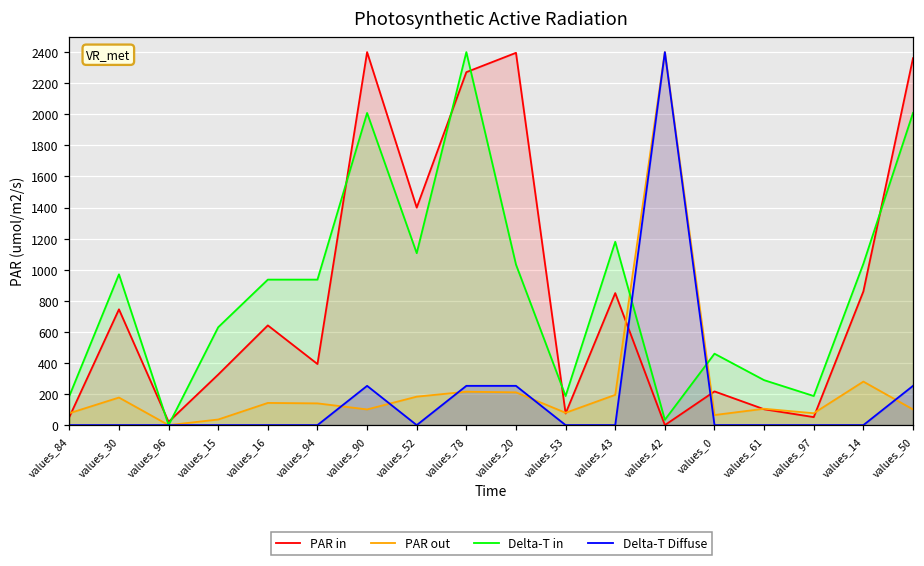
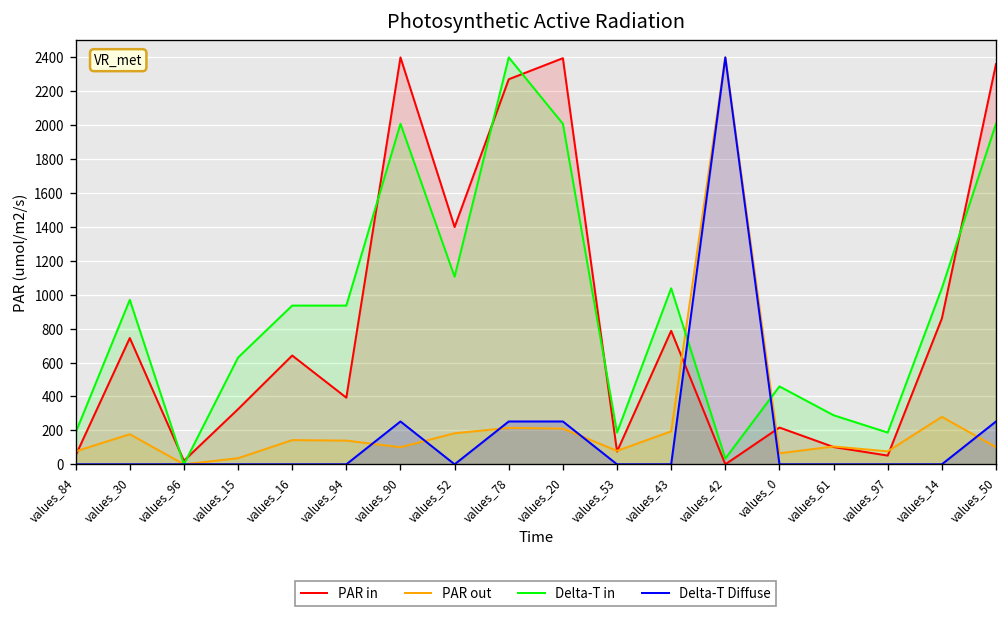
  {
    "PAR in": {
      "values_84": 50,
      "values_30": 740,
      "values_96": 20,
      "values_15": 330,
      "values_16": 640,
      "values_94": 390,
      "values_90": 2400,
      "values_52": 1400,
      "values_78": 2270,
      "values_20": 2400,
-     "values_43": 850,
+     "values_43": 790,
      "values_42": 0,
      "values_0": 220,
      "values_97": 50,
      "values_14": 860,
      "values_50": 2360
    },
    "PAR out": {
      "values_84": 80,
      "values_30": 180,
      "values_15": 40,
      "values_16": 140,
      "values_94": 140,
      "values_90": 100,
      "values_52": 180,
      "values_78": 210,
      "values_20": 210,
      "values_43": 190,
      "values_0": 60,
      "values_97": 80,
      "values_14": 280,
      "values_50": 100
    },
    "Delta-T in": {
      "values_84": 190,
      "values_30": 970,
      "values_15": 630,
      "values_16": 940,
      "values_94": 940,
      "values_90": 2010,
      "values_52": 1110,
      "values_78": 2400,
-     "values_20": 1030,
+     "values_20": 2010,
      "values_53": 190,
-     "values_43": 1180,
+     "values_43": 1040,
      "values_42": 30,
      "values_0": 460,
      "values_61": 290,
      "values_97": 190,
      "values_14": 1040,
      "values_50": 2010
    },
    "Delta-T Diffuse": {
      "values_84": 0,
      "values_30": 0,
      "values_15": 0,
      "values_16": 0,
      "values_94": 0,
      "values_90": 250,
      "values_52": 0,
      "values_78": 250,
      "values_20": 250,
      "values_53": 0,
      "values_43": 0,
      "values_0": 0,
      "values_61": 0,
      "values_97": 0,
      "values_14": 0,
      "values_50": 250
    }
  }
